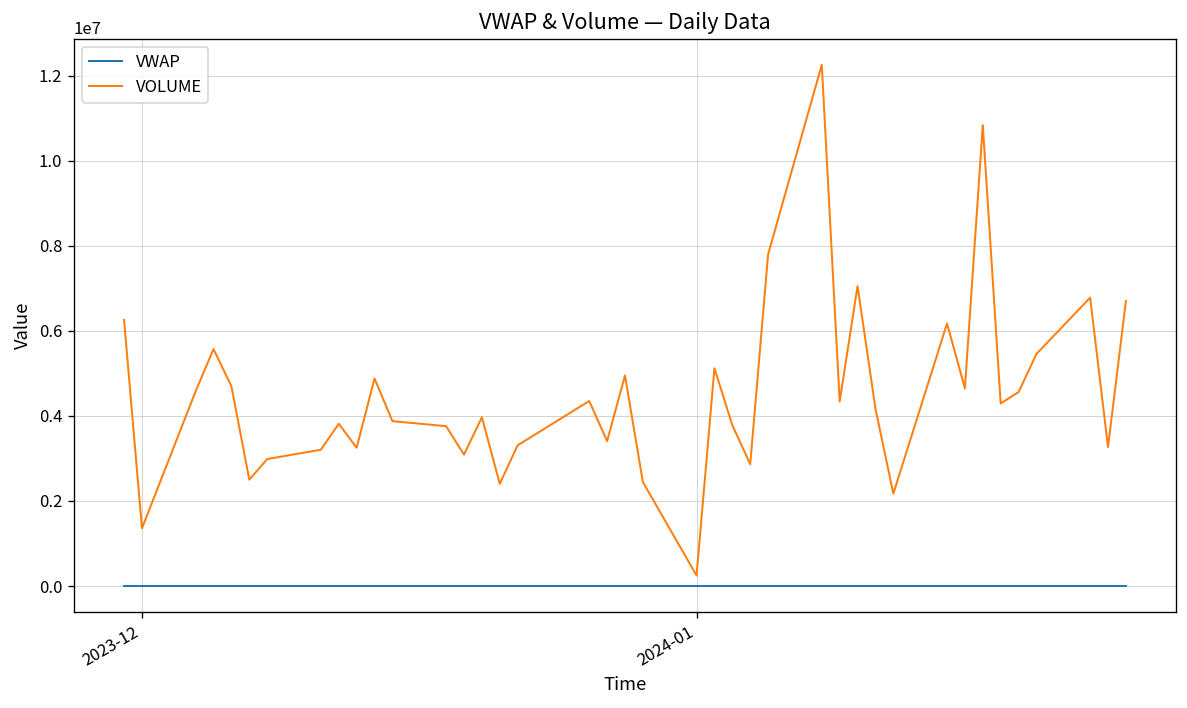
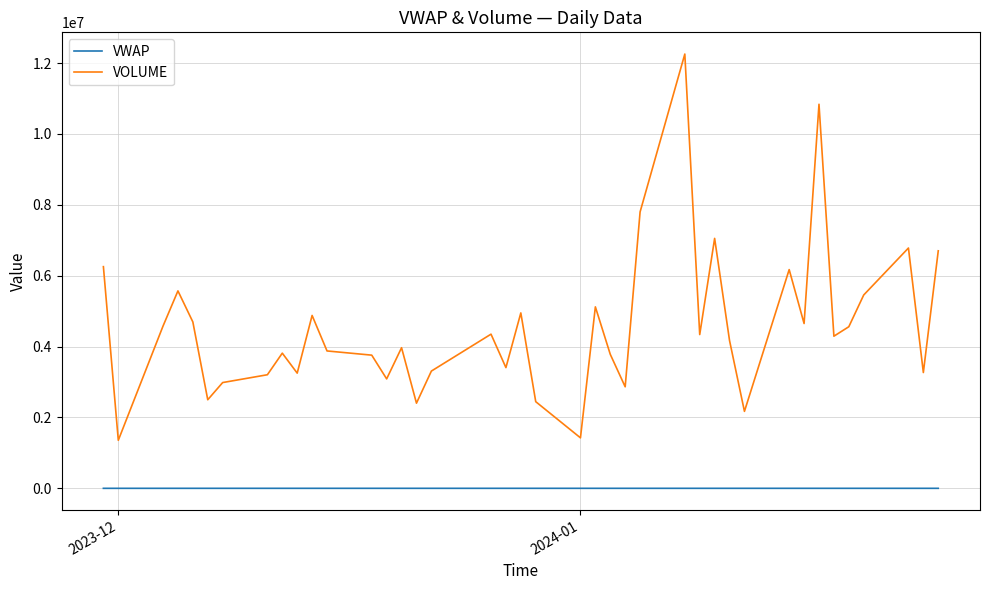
  {
    "VWAP": {
      "2023-12": 0,
      "2024-01": 0
    },
    "VOLUME": {
      "2023-12": 1400000,
-     "2024-01": 200000
+     "2024-01": 1400000
    }
  }
